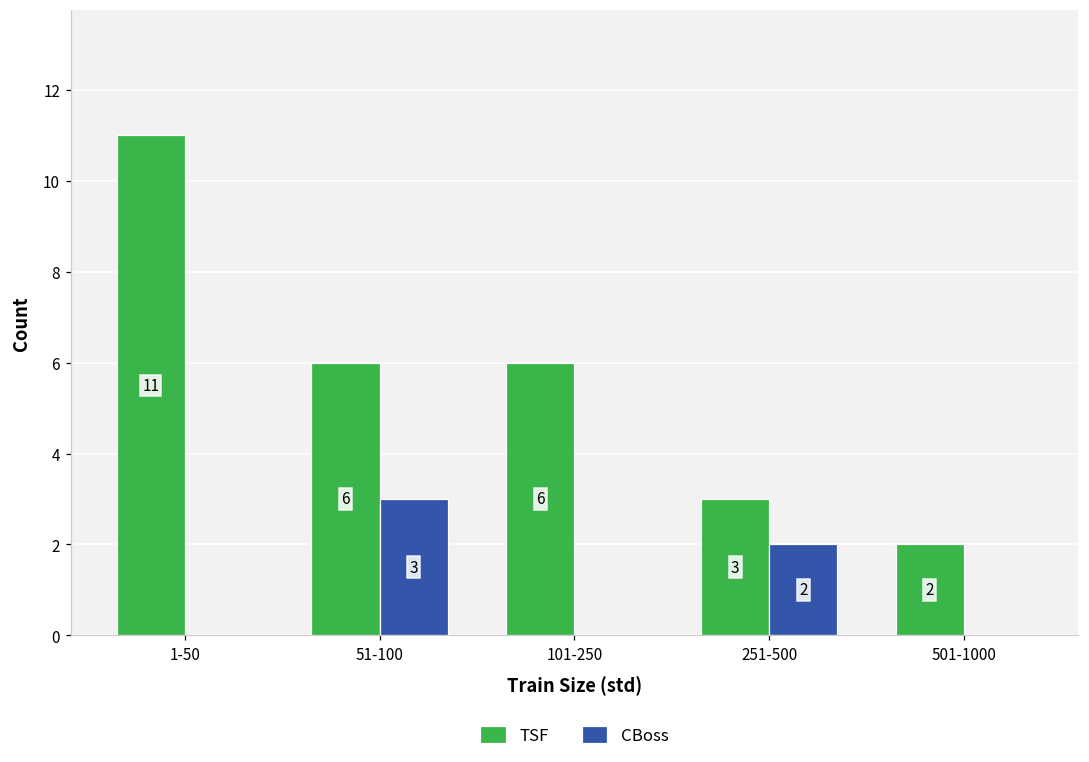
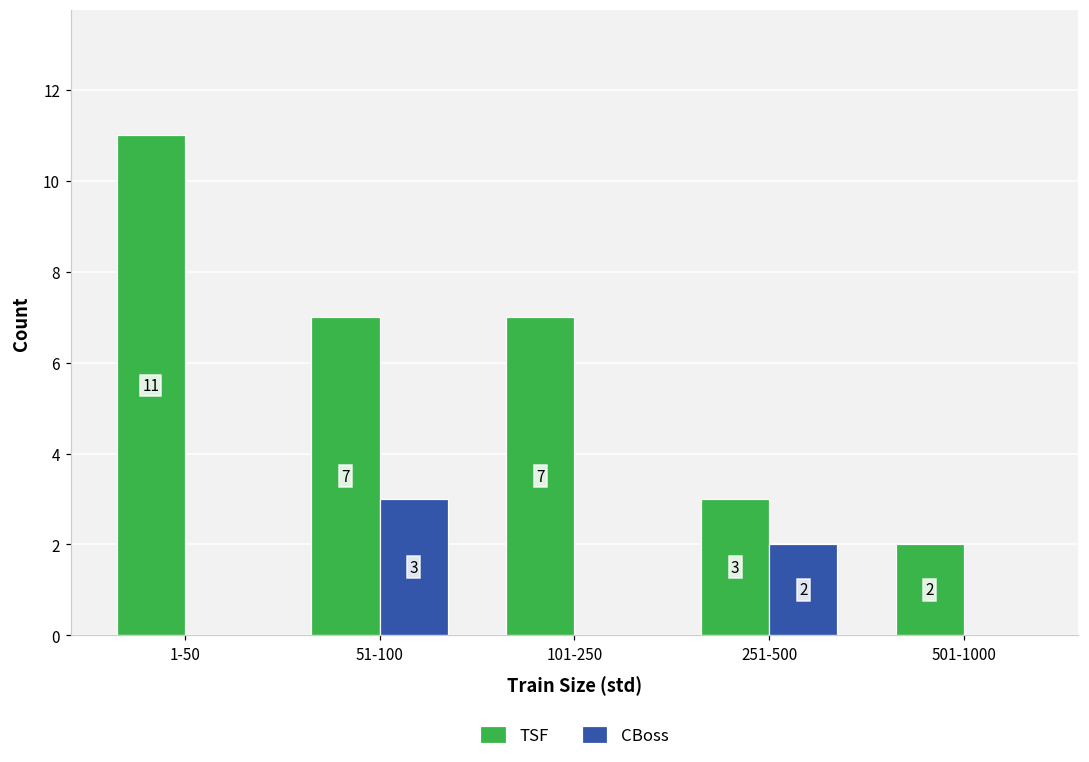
  {
    "TSF": {
-     "51-100": 6,
-     "101-250": 6
+     "51-100": 7,
+     "101-250": 7
    },
    "CBoss": {
      "1-50": 0.0,
      "101-250": 0.0,
      "501-1000": 0.0
    }
  }
